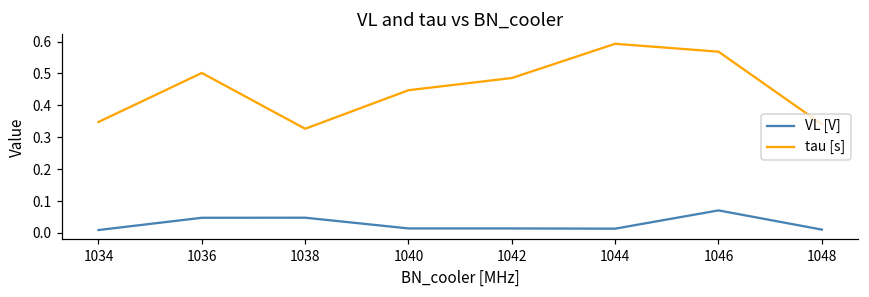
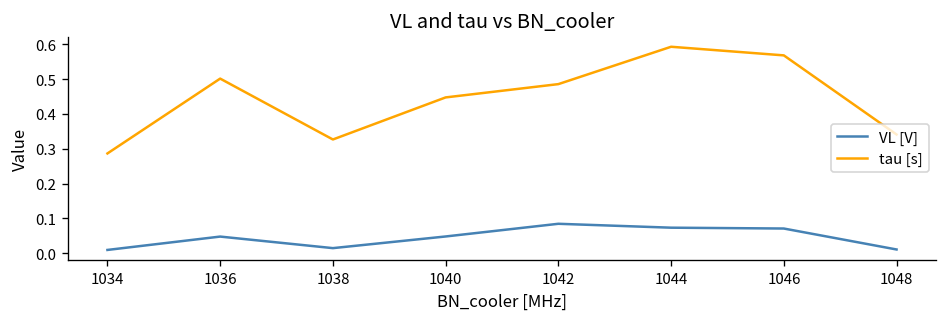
  {
    "VL [V]": {
      "1034": 0.01,
      "1036": 0.05,
-     "1038": 0.05,
-     "1040": 0.01,
-     "1042": 0.01,
-     "1044": 0.01,
+     "1038": 0.01,
+     "1040": 0.05,
+     "1042": 0.08,
+     "1044": 0.07,
      "1046": 0.07,
      "1048": 0.01
    },
    "tau [s]": {
-     "1034": 0.35,
+     "1034": 0.29,
      "1036": 0.50,
      "1038": 0.33,
      "1040": 0.45,
      "1042": 0.49,
      "1044": 0.59,
      "1046": 0.57
    }
  }
